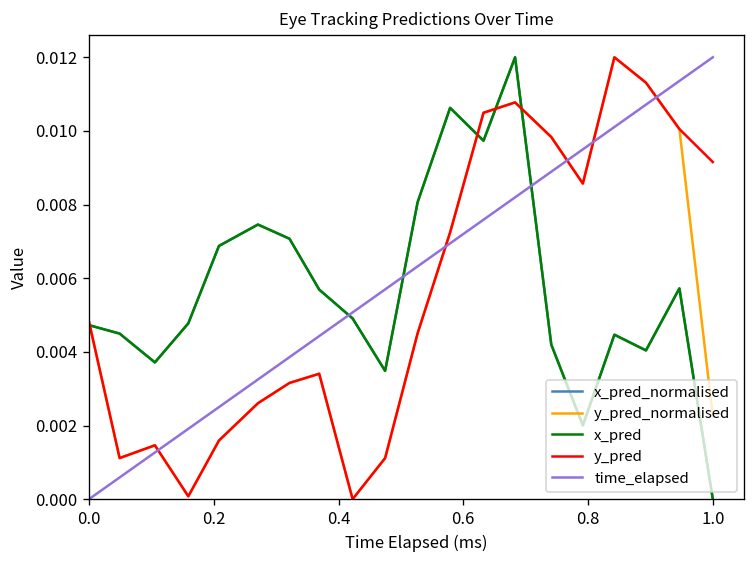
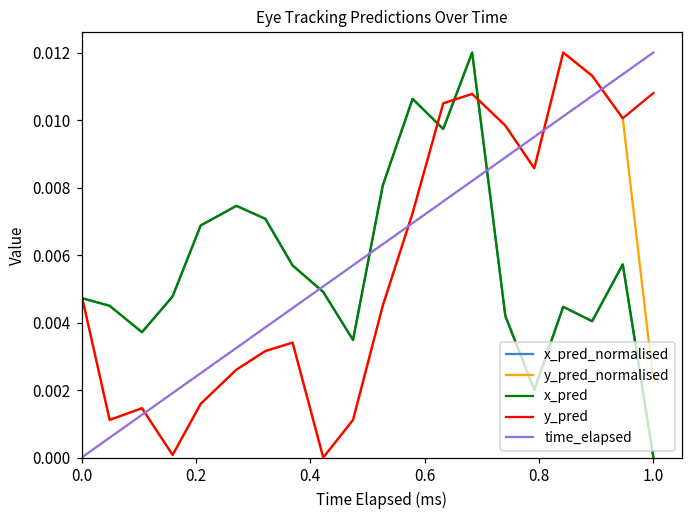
  {
    "x_pred": {
      "0.0": 0.0047,
      "1.0": 0.0000
    },
    "y_pred": {
-     "1.0": 0.0092
+     "1.0": 0.0108
    },
    "time_elapsed": {
      "0.0": 0.0000,
      "1.0": 0.0120
    }
  }
